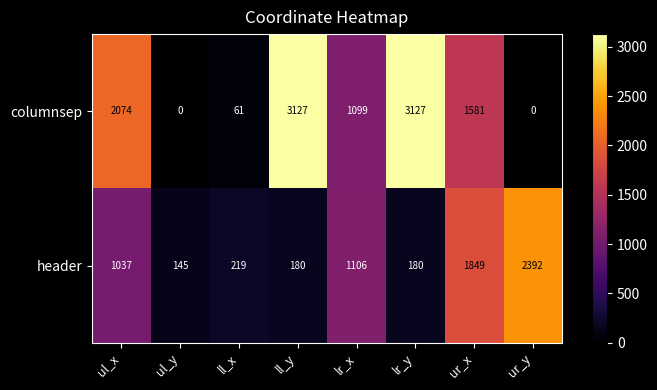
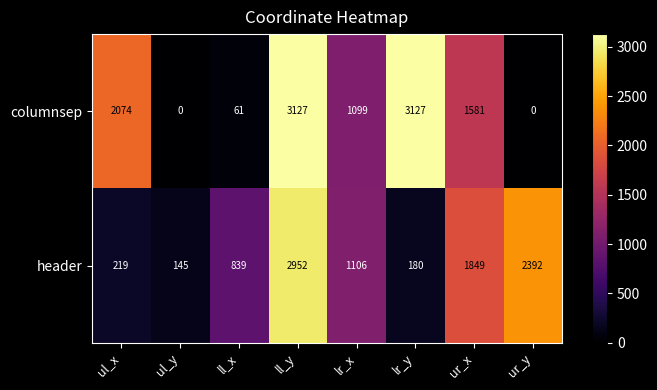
  {
    "columnsep": {
      "ul_x": 2074,
      "ul_y": 0,
      "ll_x": 61,
      "ll_y": 3127,
      "lr_x": 1099,
      "lr_y": 3127,
      "ur_x": 1581,
      "ur_y": 0
    },
    "header": {
-     "ul_x": 1037,
+     "ul_x": 219,
      "ul_y": 145,
-     "ll_x": 219,
-     "ll_y": 180,
+     "ll_x": 839,
+     "ll_y": 2952,
      "lr_x": 1106,
      "lr_y": 180,
      "ur_x": 1849,
      "ur_y": 2392
    }
  }
